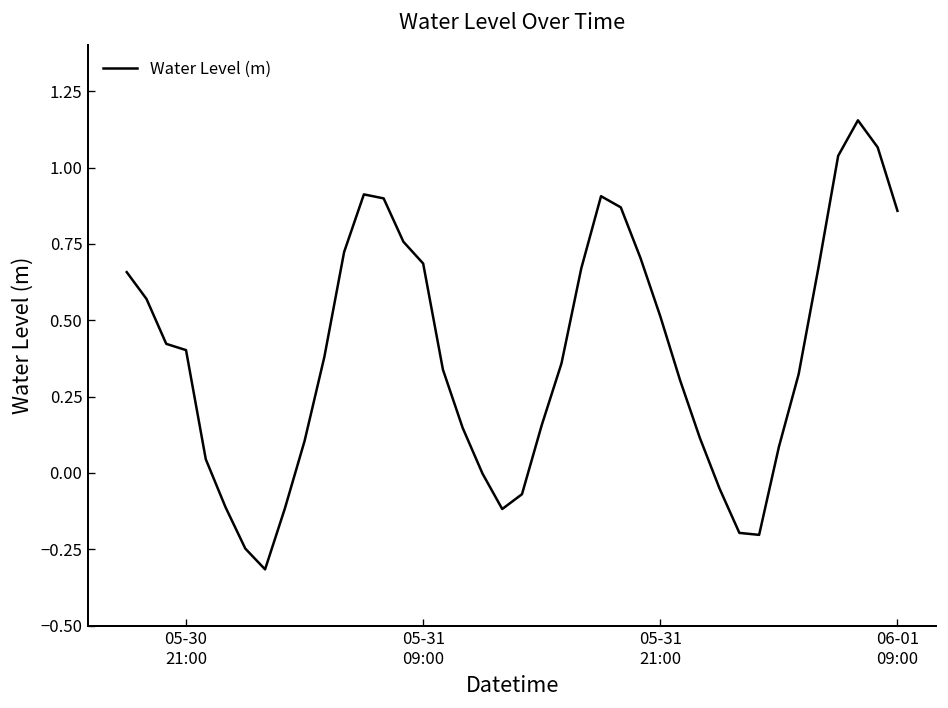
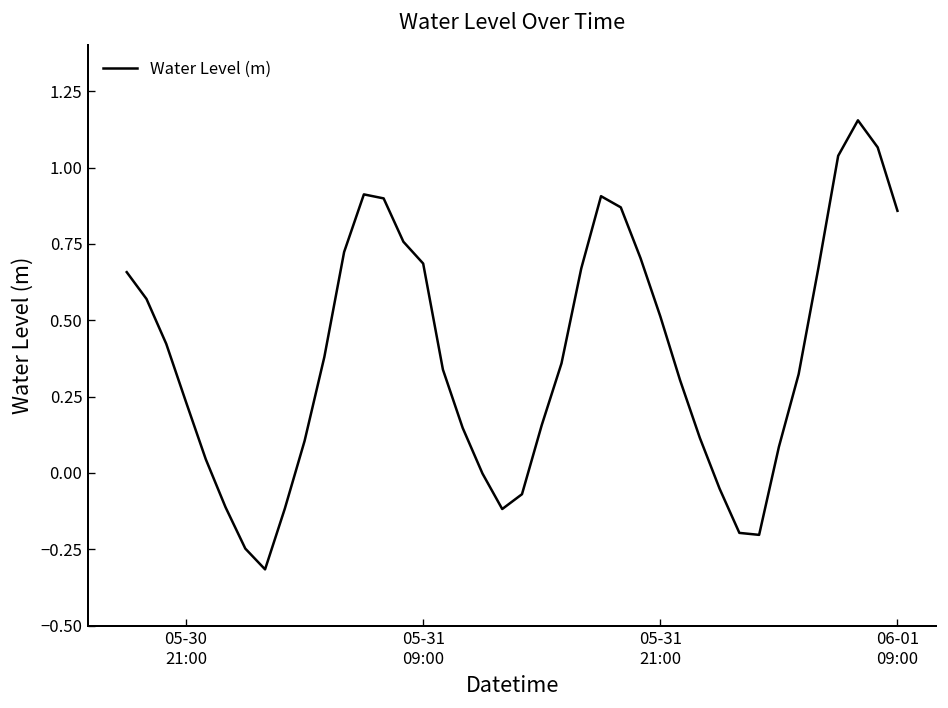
  {
-   "05-30 21:00": 0.40,
+   "05-30 21:00": 0.23,
    "05-31 09:00": 0.69,
    "05-31 21:00": 0.51,
    "06-01 09:00": 0.86
  }
